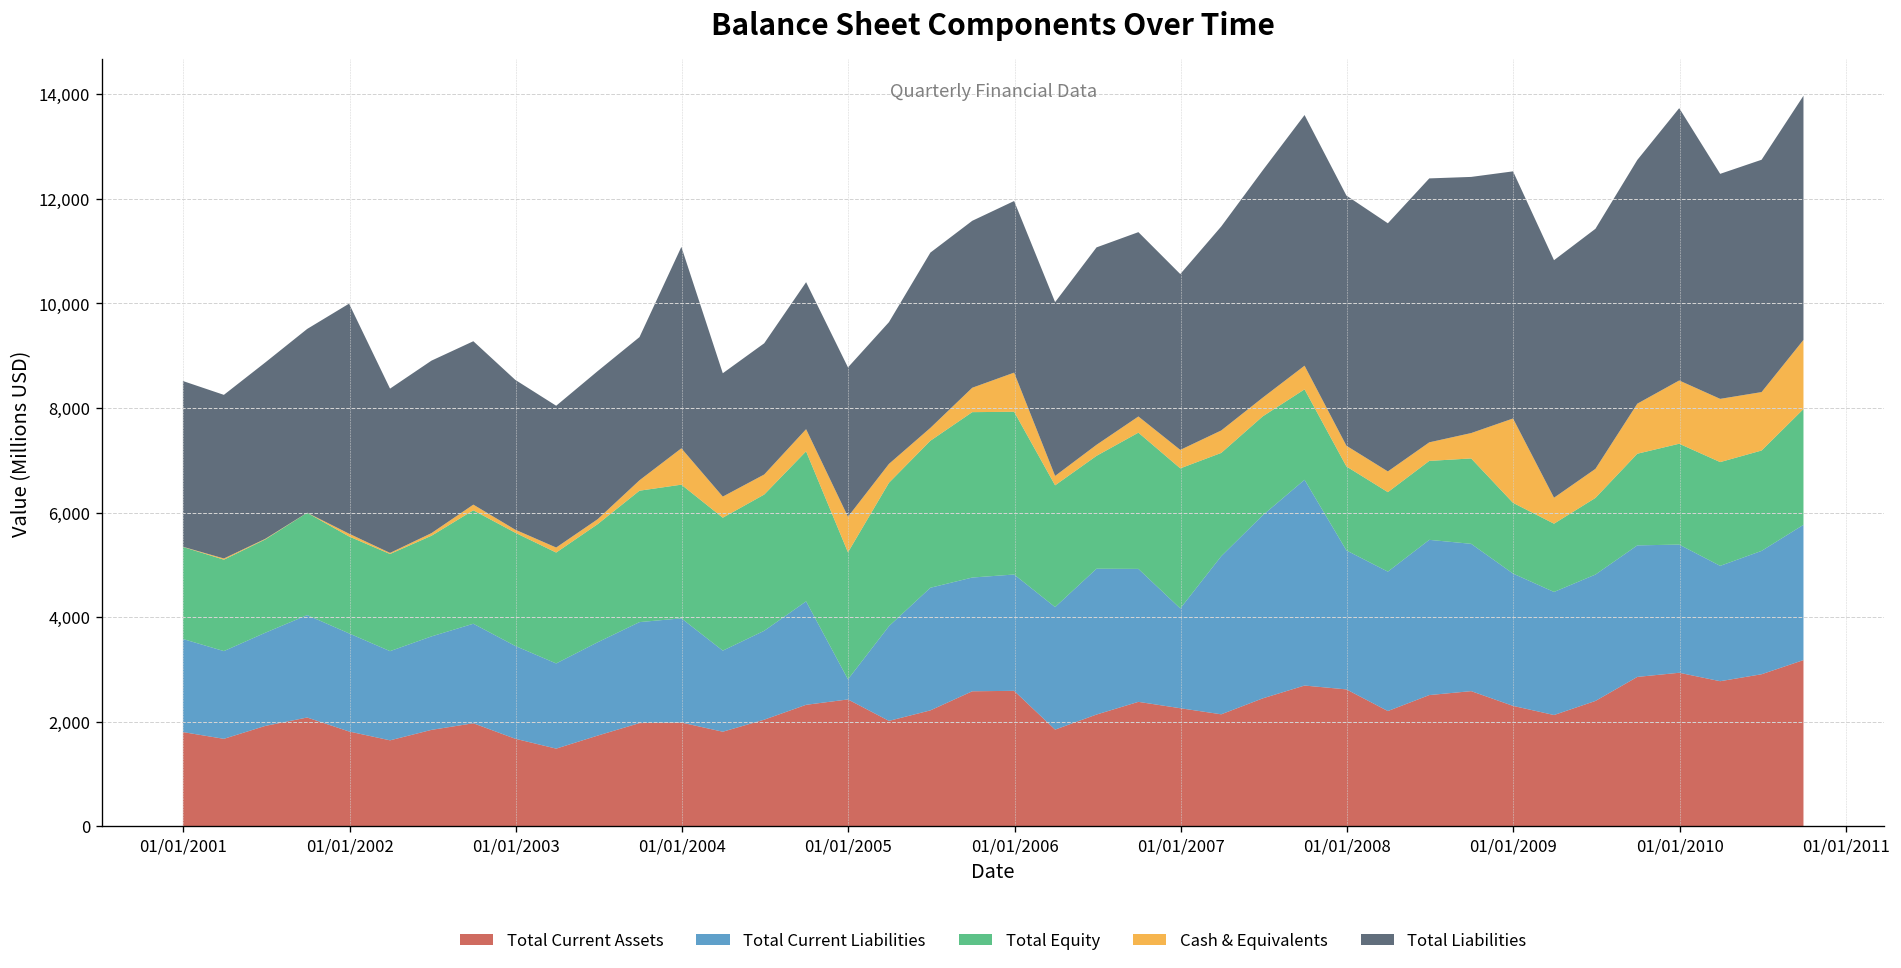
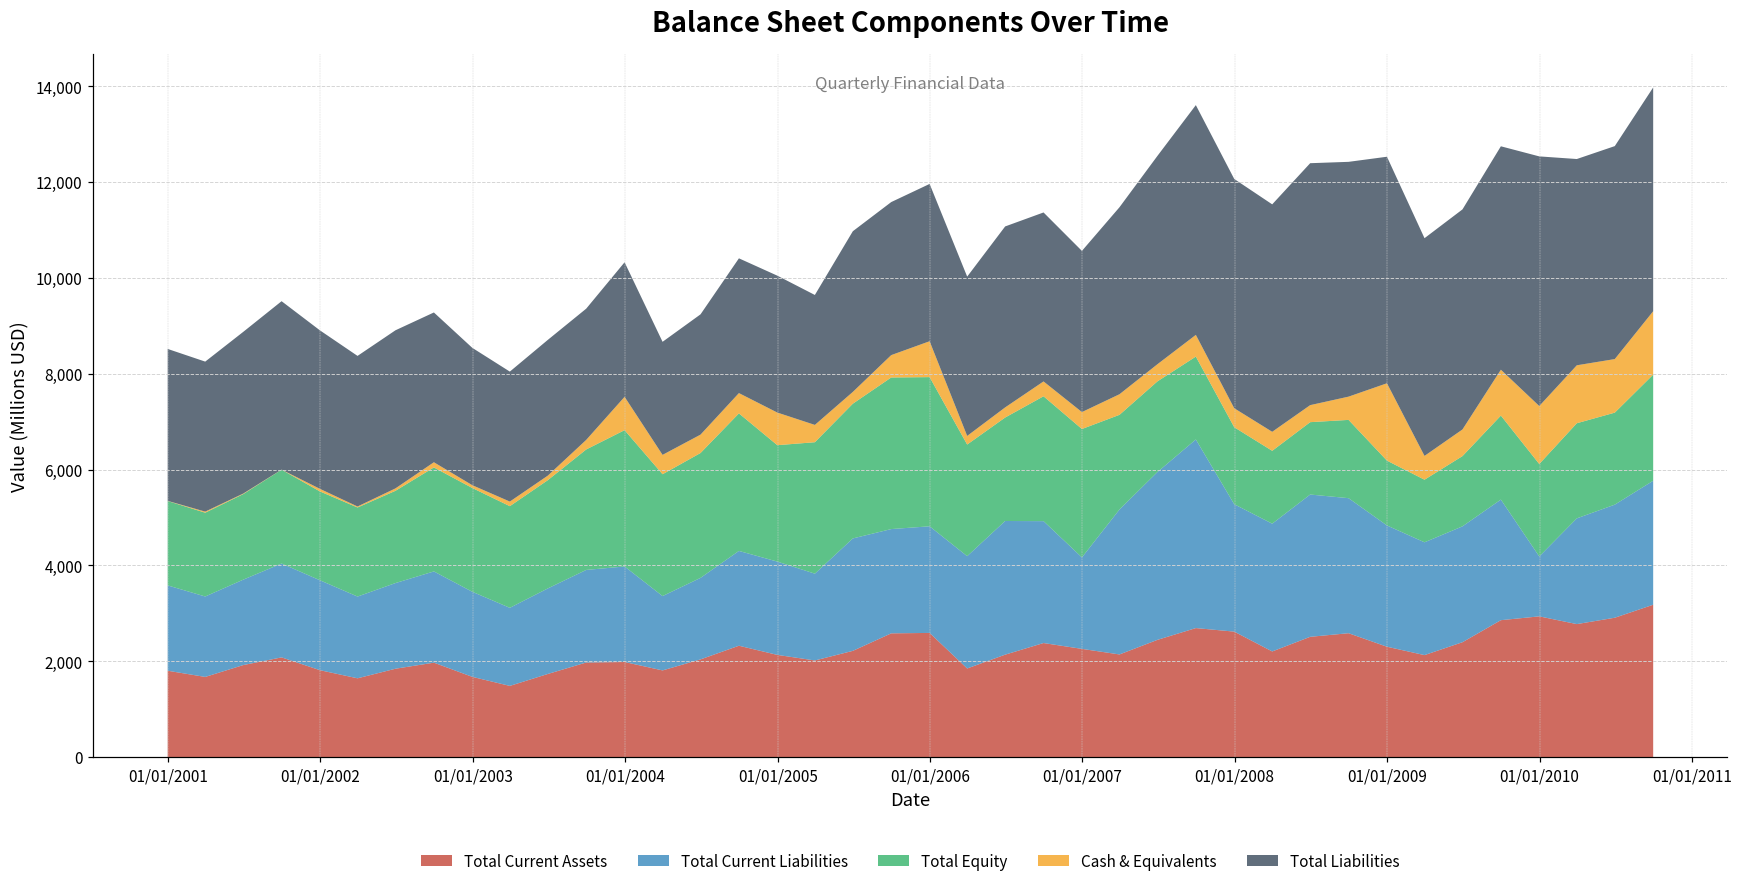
  {
    "Total Current Assets": {
      "01/01/2001": "1,800",
      "01/01/2002": "1,800",
      "01/01/2003": "1,700",
      "01/01/2004": "2,000",
-     "01/01/2005": "2,400",
+     "01/01/2005": "2,100",
      "01/01/2006": "2,600",
      "01/01/2007": "2,300",
      "01/01/2008": "2,600",
      "01/01/2009": "2,300",
      "01/01/2010": "2,900"
    },
    "Total Current Liabilities": {
      "01/01/2001": "1,800",
      "01/01/2002": "1,900",
      "01/01/2003": "1,800",
      "01/01/2004": "2,000",
-     "01/01/2005": "400",
+     "01/01/2005": "1,900",
      "01/01/2006": "2,200",
      "01/01/2007": "1,900",
      "01/01/2008": "2,700",
      "01/01/2009": "2,500",
-     "01/01/2010": "2,500"
+     "01/01/2010": "1,300"
    },
    "Total Equity": {
-     "01/01/2004": "2,600",
+     "01/01/2004": "2,800",
      "01/01/2005": "2,400",
      "01/01/2006": "3,100",
      "01/01/2007": "2,700",
      "01/01/2008": "1,600",
      "01/01/2009": "1,400",
      "01/01/2010": "1,900"
    },
    "Cash & Equivalents": {
      "01/01/2004": "700",
      "01/01/2005": "700",
      "01/01/2006": "700",
      "01/01/2007": "400",
      "01/01/2008": "400",
      "01/01/2009": "1,600",
      "01/01/2010": "1,200"
    },
    "Total Liabilities": {
      "01/01/2001": "3,200",
-     "01/01/2002": "4,400",
+     "01/01/2002": "3,300",
      "01/01/2003": "2,900",
-     "01/01/2004": "3,900",
+     "01/01/2004": "2,800",
      "01/01/2005": "2,900",
      "01/01/2006": "3,300",
      "01/01/2007": "3,400",
      "01/01/2008": "4,800",
      "01/01/2009": "4,700",
      "01/01/2010": "5,200"
    }
  }
